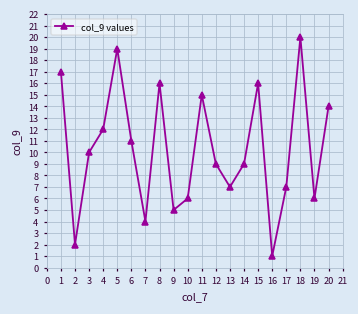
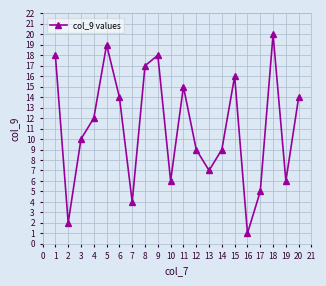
  {
-   "1": 17,
+   "1": 18,
    "2": 2,
    "3": 10,
    "4": 12,
    "5": 19,
-   "6": 11,
+   "6": 14,
    "7": 4,
-   "8": 16,
-   "9": 5,
+   "8": 17,
+   "9": 18,
    "10": 6,
    "11": 15,
    "12": 9,
    "13": 7,
    "14": 9,
    "15": 16,
    "16": 1,
-   "17": 7,
+   "17": 5,
    "18": 20,
    "19": 6,
    "20": 14
  }
